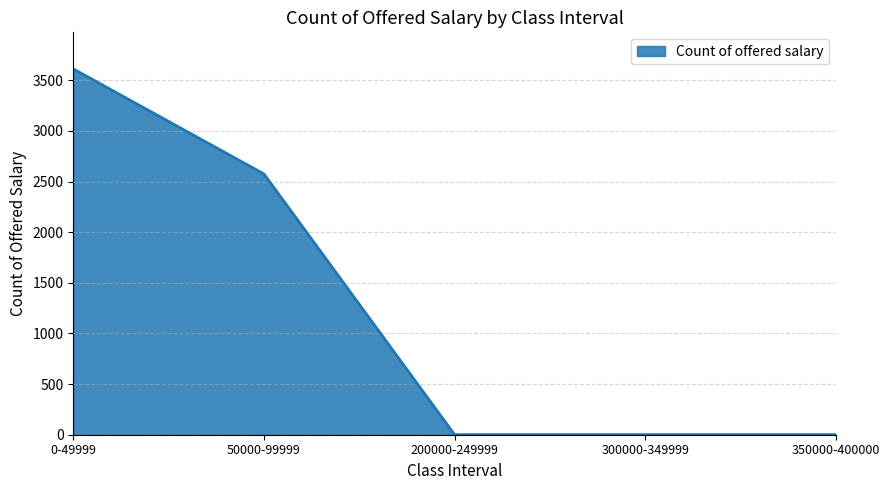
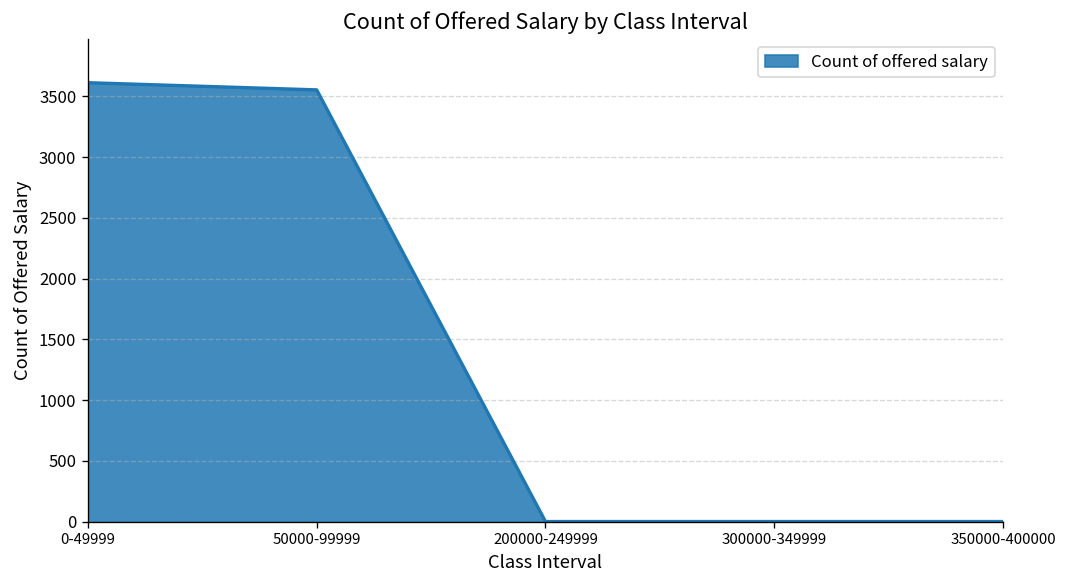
  {
    "0-49999": 3610,
-   "50000-99999": 2580,
+   "50000-99999": 3550,
    "200000-249999": 0,
    "300000-349999": 0,
    "350000-400000": 0
  }
